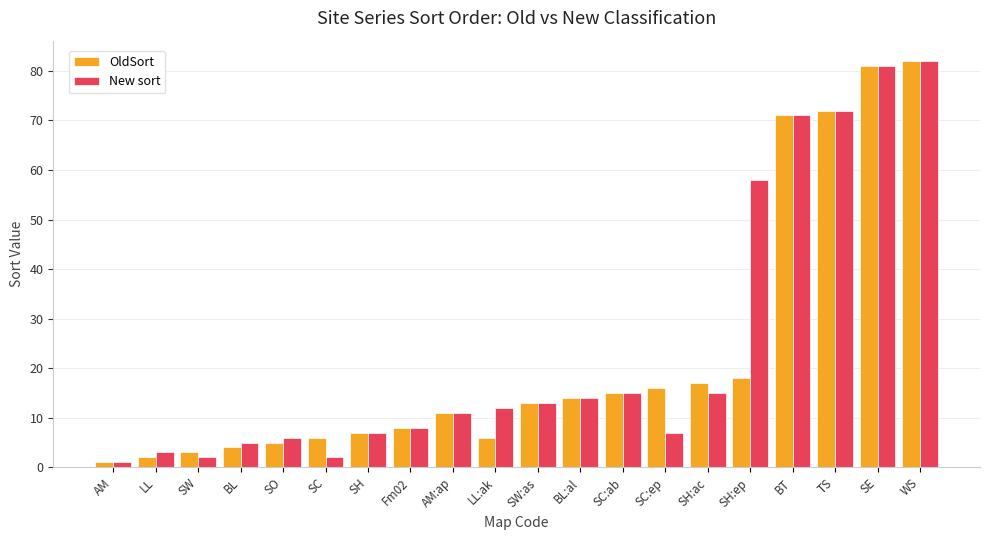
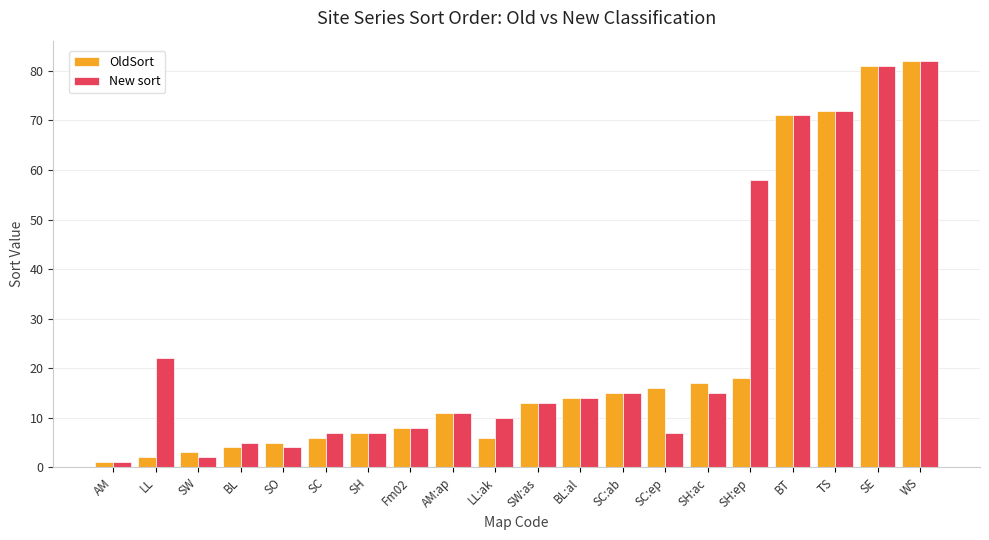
  {
    "OldSort": {
      "AM": 1,
      "LL": 2,
      "SW": 3,
      "BL": 4,
      "SO": 5,
      "SC": 6,
      "SH": 7,
      "Fm02": 8,
      "AM:ap": 11,
      "LL:ak": 6,
      "SW:as": 13,
      "BL:al": 14,
      "SC:ab": 15,
      "SC:ep": 16,
      "SH:ac": 17,
      "SH:ep": 18,
      "BT": 71,
      "TS": 72,
      "SE": 81,
      "WS": 82
    },
    "New sort": {
      "AM": 1,
-     "LL": 3,
+     "LL": 22,
      "SW": 2,
      "BL": 5,
-     "SO": 6,
-     "SC": 2,
+     "SO": 4,
+     "SC": 7,
      "SH": 7,
      "Fm02": 8,
      "AM:ap": 11,
-     "LL:ak": 12,
+     "LL:ak": 10,
      "SW:as": 13,
      "BL:al": 14,
      "SC:ab": 15,
      "SC:ep": 7,
      "SH:ac": 15,
      "SH:ep": 58,
      "BT": 71,
      "TS": 72,
      "SE": 81,
      "WS": 82
    }
  }
